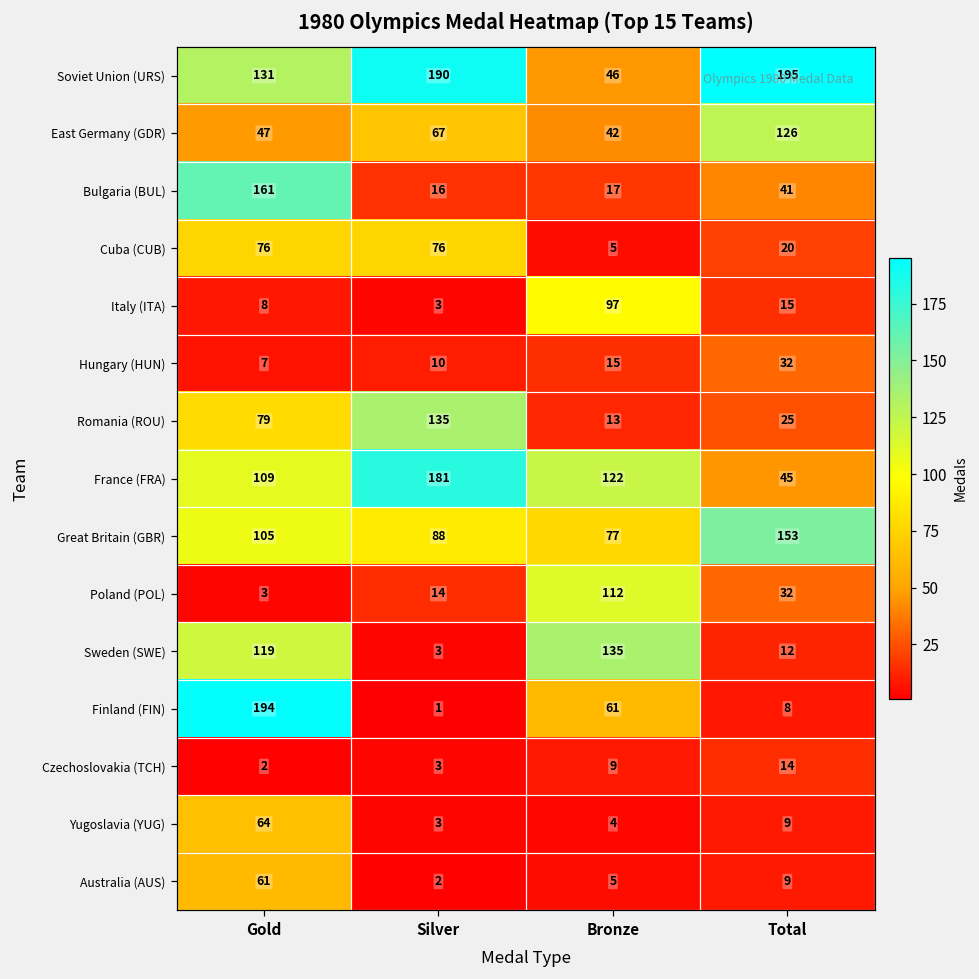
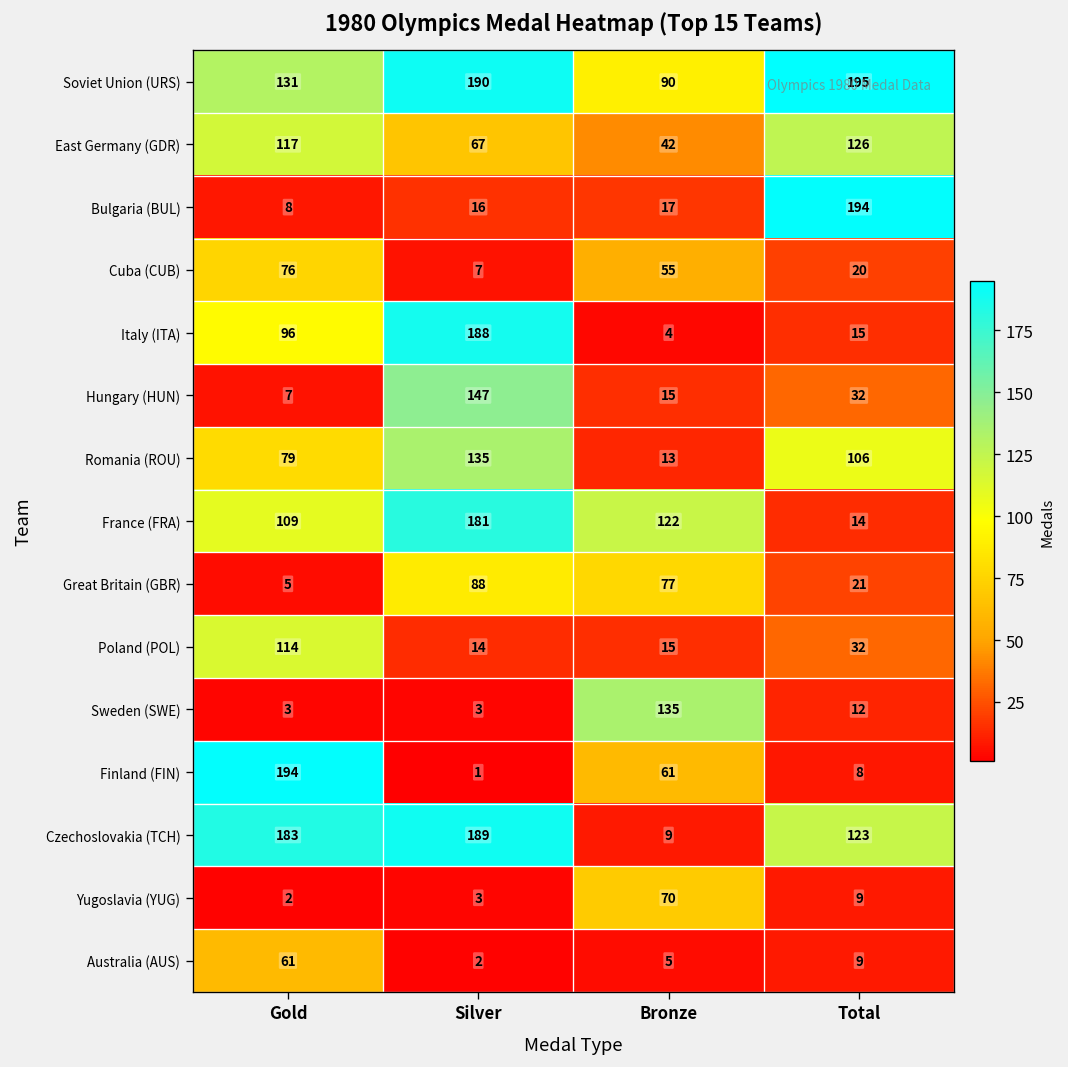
  {
    "Soviet Union (URS)": {
-     "Bronze": 46
+     "Bronze": 90
    },
    "East Germany (GDR)": {
-     "Gold": 47
+     "Gold": 117
    },
    "Bulgaria (BUL)": {
-     "Gold": 161,
-     "Total": 41
+     "Gold": 8,
+     "Total": 194
    },
    "Cuba (CUB)": {
-     "Silver": 76,
-     "Bronze": 5
+     "Silver": 7,
+     "Bronze": 55
    },
    "Italy (ITA)": {
-     "Gold": 8,
-     "Silver": 3,
-     "Bronze": 97
+     "Gold": 96,
+     "Silver": 188,
+     "Bronze": 4
    },
    "Hungary (HUN)": {
-     "Silver": 10
+     "Silver": 147
    },
    "Romania (ROU)": {
-     "Total": 25
+     "Total": 106
    },
    "France (FRA)": {
-     "Total": 45
+     "Total": 14
    },
    "Great Britain (GBR)": {
-     "Gold": 105,
-     "Total": 153
+     "Gold": 5,
+     "Total": 21
    },
    "Poland (POL)": {
-     "Gold": 3,
-     "Bronze": 112
+     "Gold": 114,
+     "Bronze": 15
    },
    "Sweden (SWE)": {
-     "Gold": 119
+     "Gold": 3
    },
    "Czechoslovakia (TCH)": {
-     "Gold": 2,
-     "Silver": 3,
-     "Total": 14
+     "Gold": 183,
+     "Silver": 189,
+     "Total": 123
    },
    "Yugoslavia (YUG)": {
-     "Gold": 64,
-     "Bronze": 4
+     "Gold": 2,
+     "Bronze": 70
    }
  }
